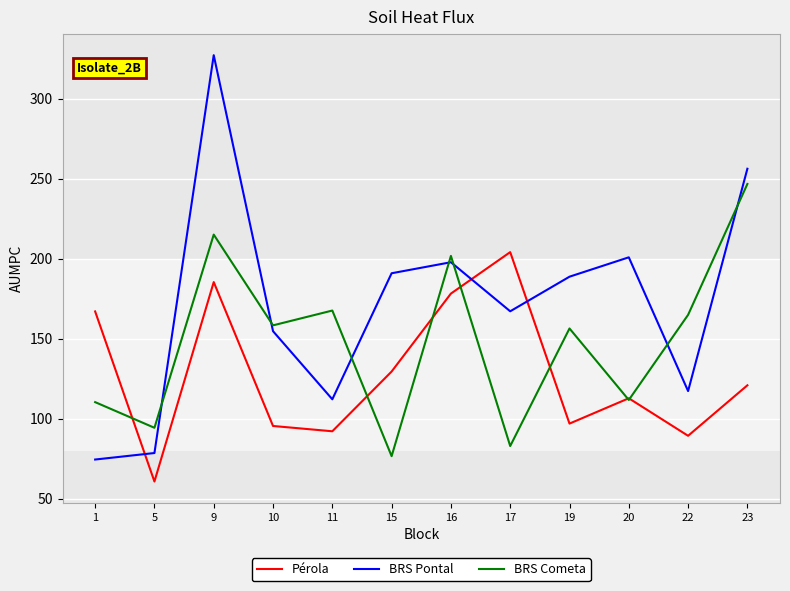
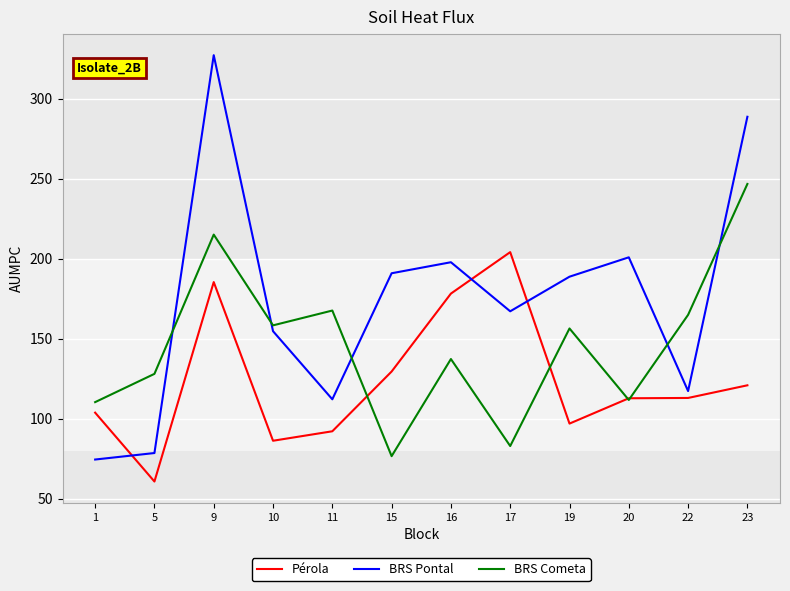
  {
    "Pérola": {
-     "1": 167,
+     "1": 104,
      "5": 61,
      "9": 185,
-     "10": 95,
+     "10": 86,
      "11": 92,
      "15": 129,
      "16": 178,
      "17": 204,
      "19": 97,
-     "22": 89,
+     "22": 113,
      "23": 121
    },
    "BRS Pontal": {
      "1": 74,
      "5": 79,
      "9": 327,
      "10": 155,
      "11": 112,
      "15": 191,
      "16": 198,
      "17": 167,
      "19": 189,
      "20": 201,
      "22": 117,
-     "23": 256
+     "23": 289
    },
    "BRS Cometa": {
      "1": 110,
-     "5": 94,
+     "5": 128,
      "9": 215,
      "10": 158,
      "11": 168,
      "15": 77,
-     "16": 202,
+     "16": 137,
      "17": 83,
      "19": 156,
      "22": 165,
      "23": 247
    }
  }
